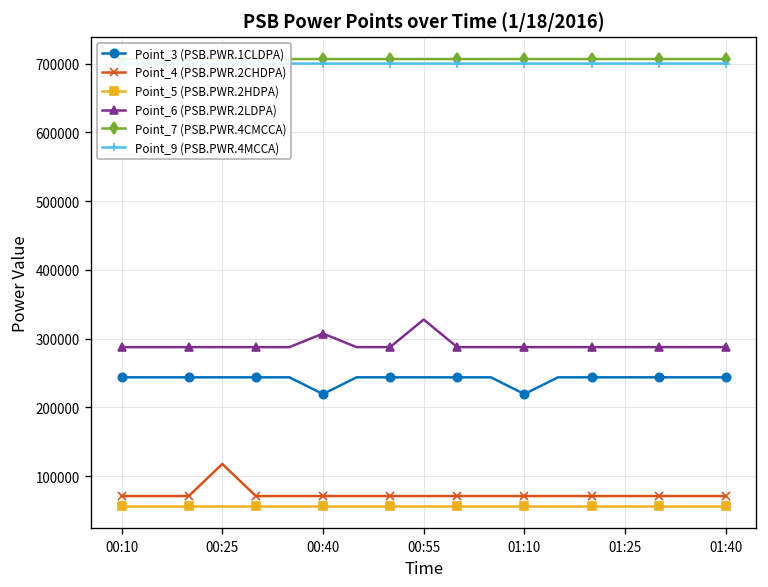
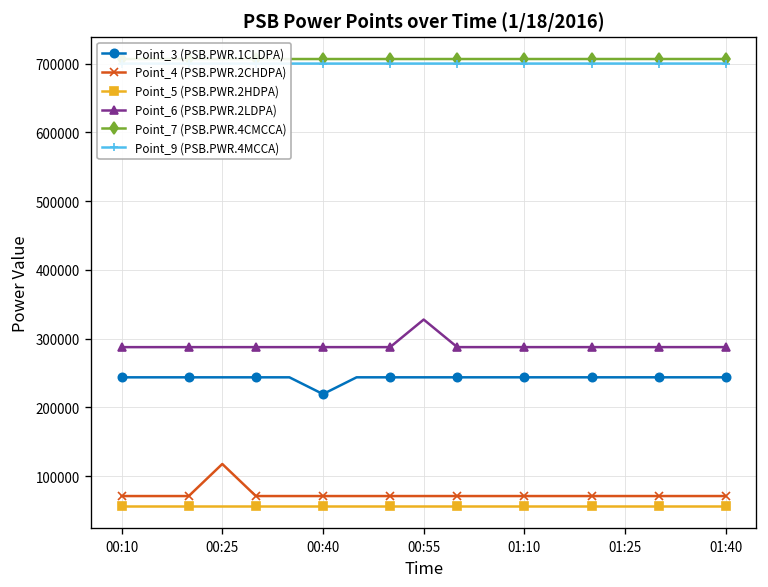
  {
    "Point_3 (PSB.PWR.1CLDPA)": {
      "00:10": 240000,
      "00:25": 240000,
      "00:40": 220000,
      "00:55": 240000,
-     "01:10": 220000,
+     "01:10": 240000,
      "01:25": 240000,
      "01:40": 240000
    },
    "Point_4 (PSB.PWR.2CHDPA)": {
      "00:10": 70000,
      "00:25": 120000,
      "00:40": 70000,
      "00:55": 70000,
      "01:10": 70000,
      "01:25": 70000,
      "01:40": 70000
    },
    "Point_5 (PSB.PWR.2HDPA)": {
      "00:10": 60000,
      "00:25": 60000,
      "00:40": 60000,
      "00:55": 60000,
      "01:10": 60000,
      "01:25": 60000,
      "01:40": 60000
    },
    "Point_6 (PSB.PWR.2LDPA)": {
      "00:10": 290000,
      "00:25": 290000,
-     "00:40": 310000,
+     "00:40": 290000,
      "00:55": 330000,
      "01:10": 290000,
      "01:25": 290000,
      "01:40": 290000
    },
    "Point_7 (PSB.PWR.4CMCCA)": {
      "00:40": 710000,
      "00:55": 710000,
      "01:10": 710000,
      "01:25": 710000,
      "01:40": 710000
    },
    "Point_9 (PSB.PWR.4MCCA)": {
      "00:40": 700000,
      "00:55": 700000,
      "01:10": 700000,
      "01:25": 700000,
      "01:40": 700000
    }
  }
